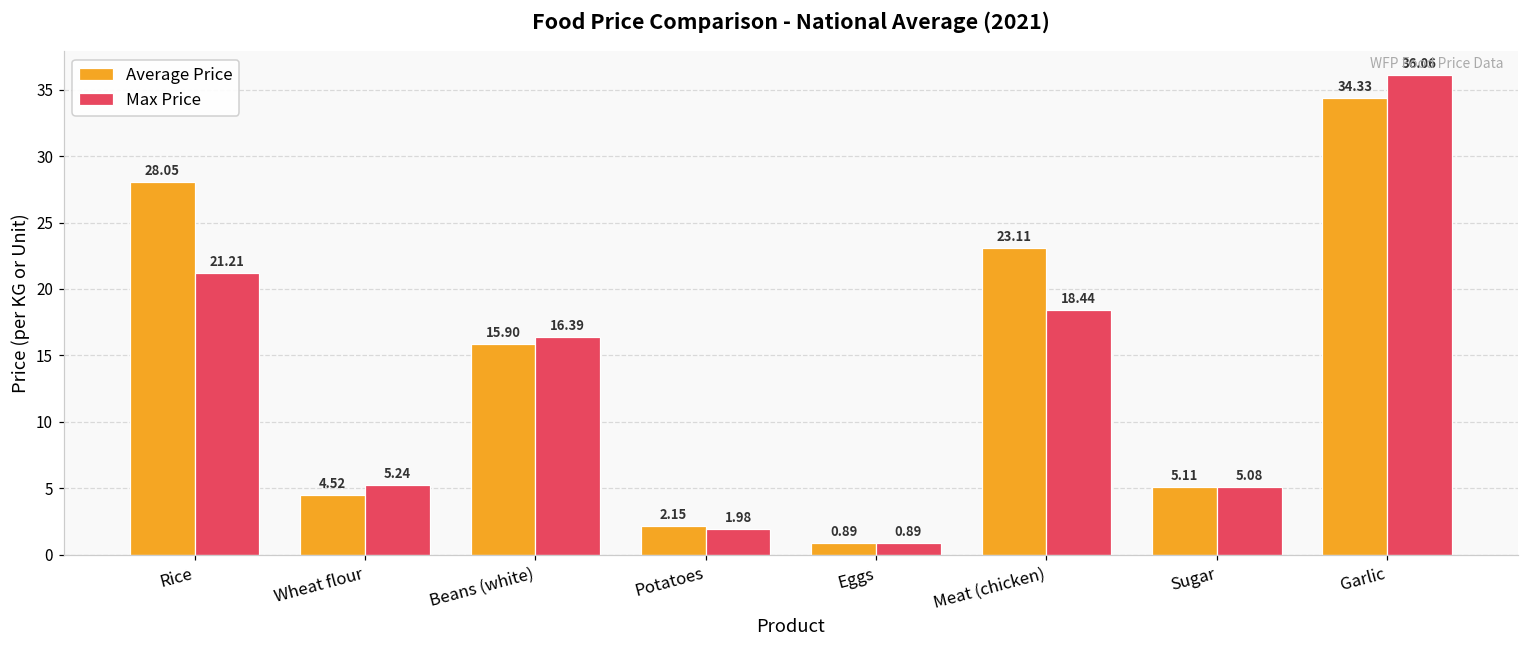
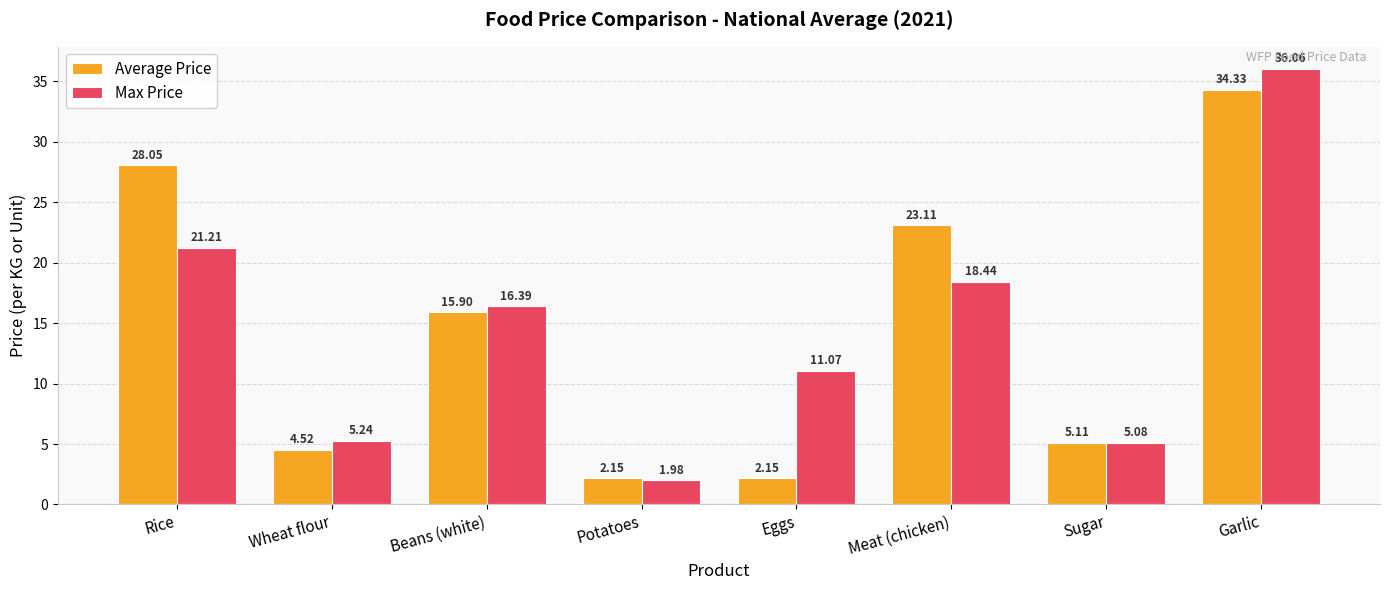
  {
    "Average Price": {
      "Rice": 28.05,
      "Wheat flour": 4.52,
      "Beans (white)": 15.90,
      "Potatoes": 2.15,
-     "Eggs": 0.89,
+     "Eggs": 2.15,
      "Meat (chicken)": 23.11,
      "Sugar": 5.11,
      "Garlic": 34.33
    },
    "Max Price": {
      "Rice": 21.21,
      "Wheat flour": 5.24,
      "Beans (white)": 16.39,
      "Potatoes": 1.98,
-     "Eggs": 0.89,
+     "Eggs": 11.07,
      "Meat (chicken)": 18.44,
      "Sugar": 5.08
    }
  }
